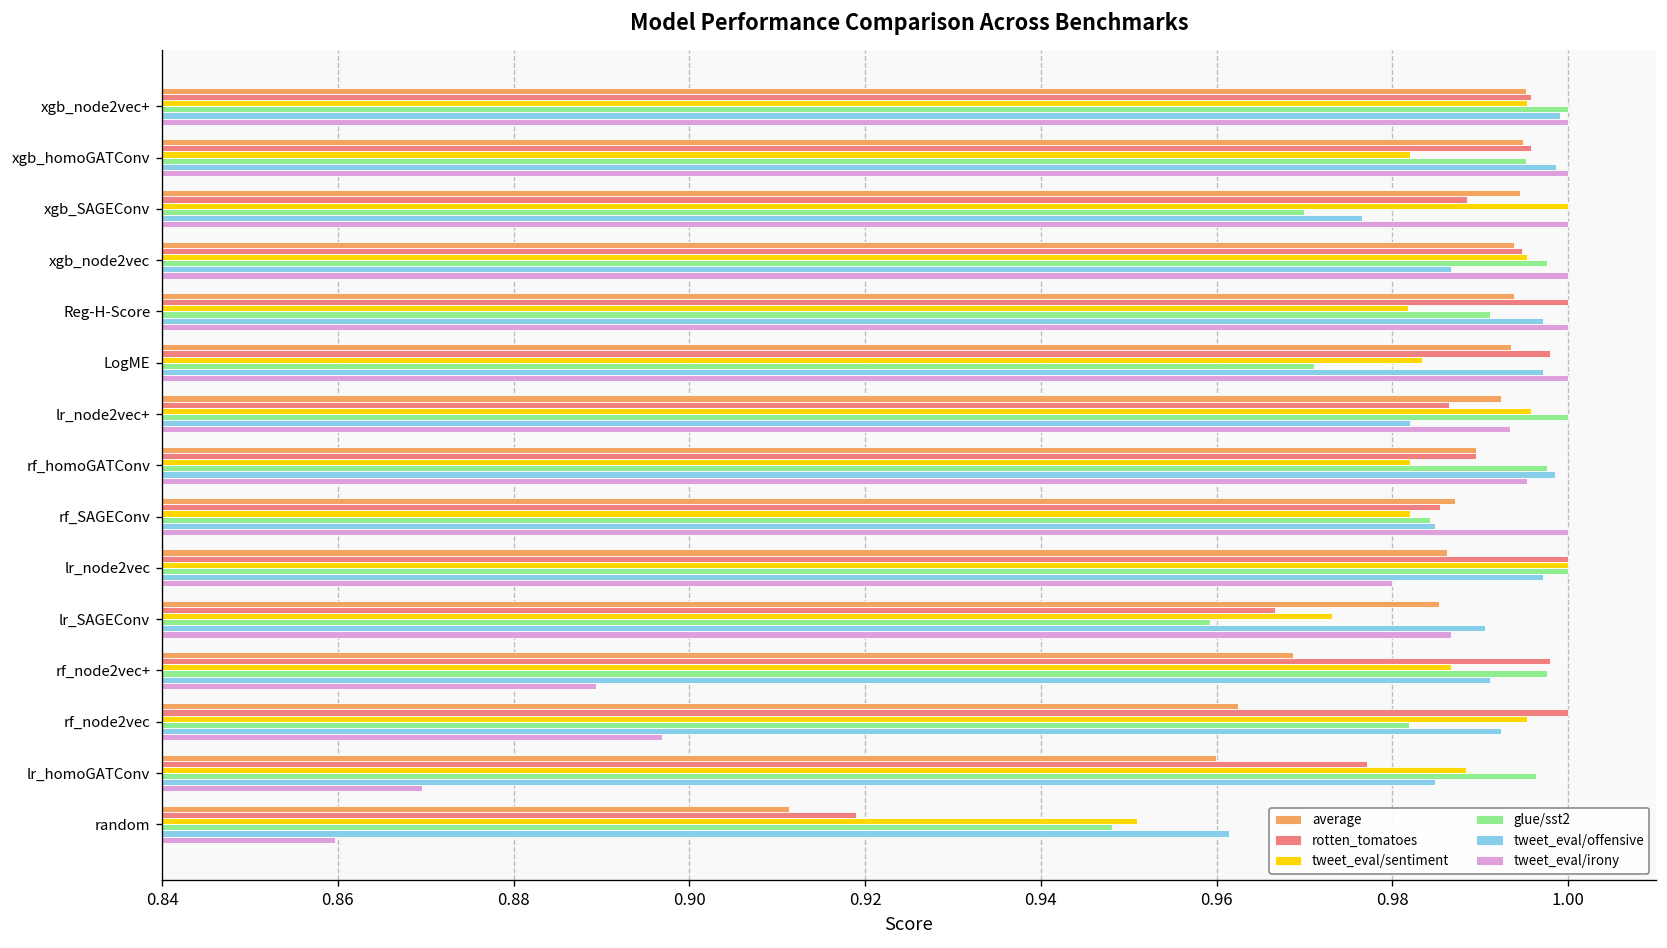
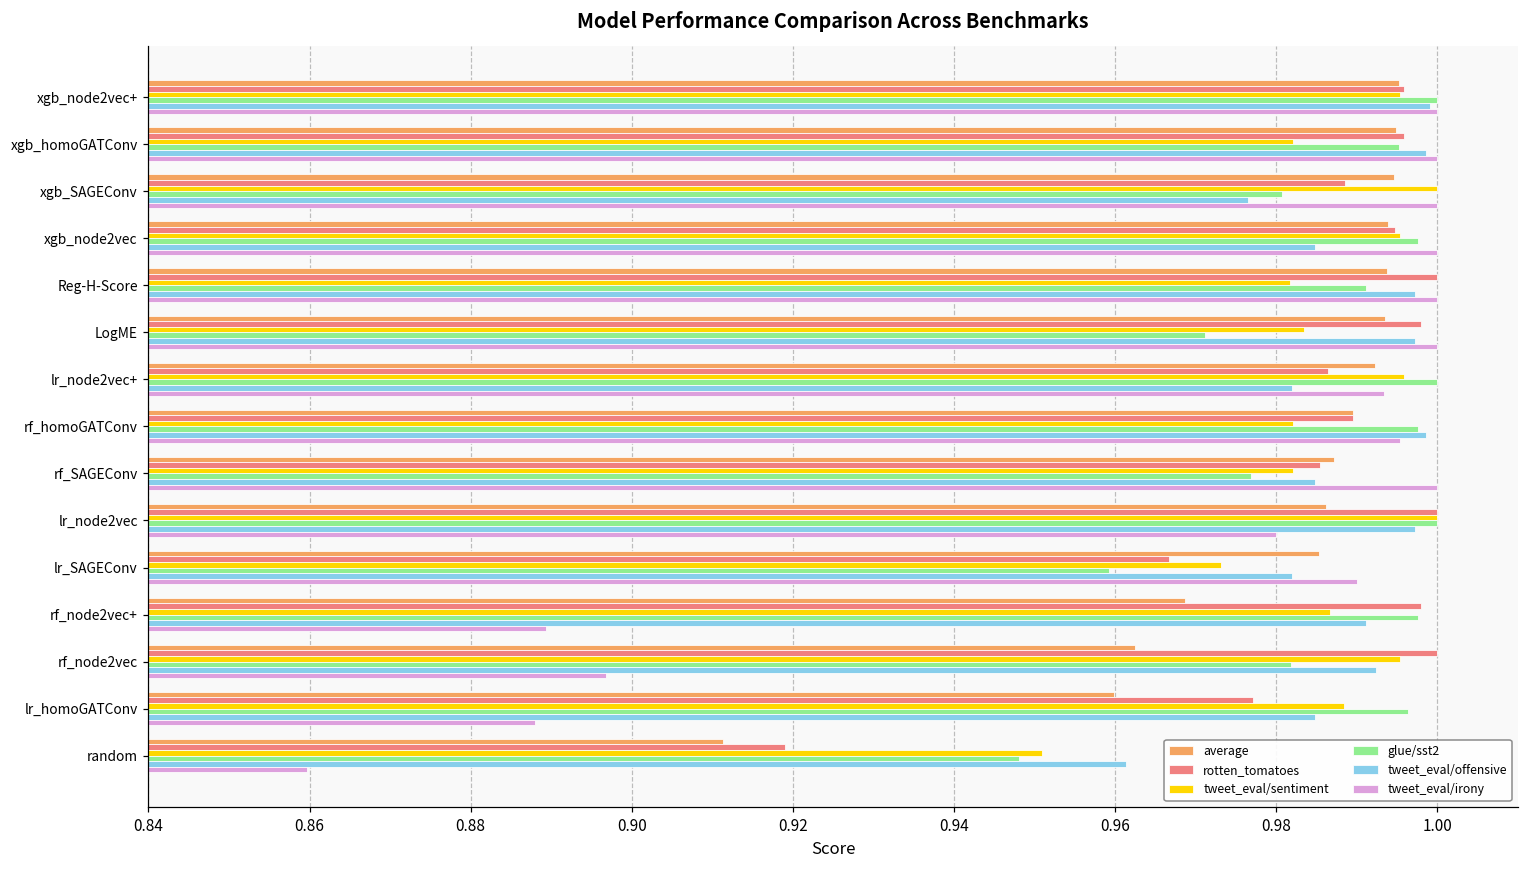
  {
    "tweet_eval/sentiment": {
      "xgb_node2vec+": 0.995,
      "xgb_homoGATConv": 0.982,
      "xgb_SAGEConv": 1.000,
      "xgb_node2vec": 0.995,
      "Reg-H-Score": 0.982,
      "LogME": 0.983,
      "lr_node2vec+": 0.996,
      "rf_homoGATConv": 0.982,
      "rf_SAGEConv": 0.982,
      "lr_node2vec": 1.000,
      "lr_SAGEConv": 0.973,
      "rf_node2vec+": 0.987,
      "rf_node2vec": 0.995,
      "lr_homoGATConv": 0.988,
      "random": 0.951
    },
    "glue/sst2": {
      "xgb_node2vec+": 1.000,
      "xgb_homoGATConv": 0.995,
-     "xgb_SAGEConv": 0.970,
+     "xgb_SAGEConv": 0.981,
      "xgb_node2vec": 0.998,
      "Reg-H-Score": 0.991,
      "LogME": 0.971,
      "lr_node2vec+": 1.000,
      "rf_homoGATConv": 0.998,
-     "rf_SAGEConv": 0.984,
+     "rf_SAGEConv": 0.977,
      "lr_node2vec": 1.000,
      "lr_SAGEConv": 0.959,
      "rf_node2vec+": 0.998,
      "rf_node2vec": 0.982,
      "lr_homoGATConv": 0.996,
      "random": 0.948
    },
    "tweet_eval/offensive": {
      "xgb_node2vec+": 0.999,
      "xgb_homoGATConv": 0.999,
      "xgb_SAGEConv": 0.977,
-     "xgb_node2vec": 0.987,
+     "xgb_node2vec": 0.985,
      "Reg-H-Score": 0.997,
      "LogME": 0.997,
      "lr_node2vec+": 0.982,
      "rf_homoGATConv": 0.999,
      "rf_SAGEConv": 0.985,
      "lr_node2vec": 0.997,
-     "lr_SAGEConv": 0.991,
+     "lr_SAGEConv": 0.982,
      "rf_node2vec+": 0.991,
      "rf_node2vec": 0.992,
      "lr_homoGATConv": 0.985,
      "random": 0.961
    },
    "tweet_eval/irony": {
      "xgb_node2vec+": 1.000,
      "xgb_homoGATConv": 1.000,
      "xgb_SAGEConv": 1.000,
      "xgb_node2vec": 1.000,
      "Reg-H-Score": 1.000,
      "LogME": 1.000,
      "lr_node2vec+": 0.993,
      "rf_homoGATConv": 0.995,
      "rf_SAGEConv": 1.000,
      "lr_node2vec": 0.980,
-     "lr_SAGEConv": 0.987,
+     "lr_SAGEConv": 0.990,
      "rf_node2vec+": 0.889,
      "rf_node2vec": 0.897,
-     "lr_homoGATConv": 0.870,
+     "lr_homoGATConv": 0.888,
      "random": 0.860
    }
  }
